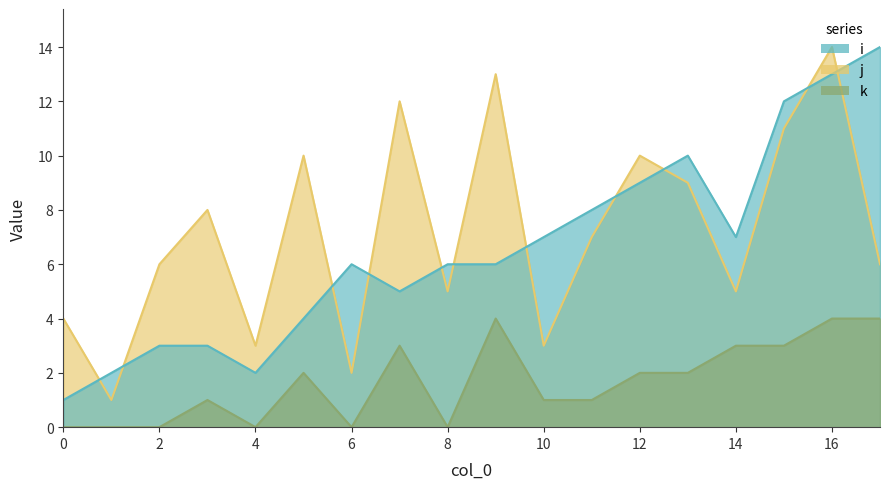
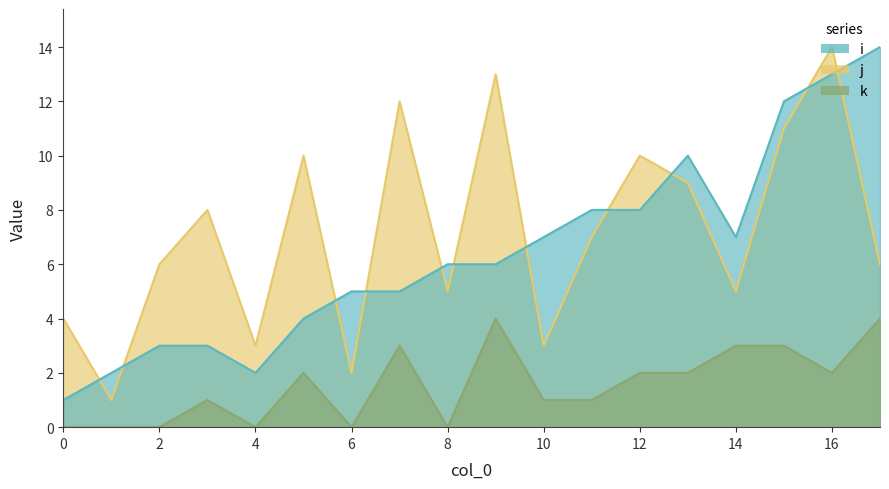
  {
    "j": {
      "0": 4,
      "2": 6,
      "4": 3,
      "6": 2,
      "8": 5,
      "10": 3,
      "12": 10,
      "14": 5,
      "16": 14
    },
    "i": {
      "0": 1,
      "2": 3,
      "4": 2,
-     "6": 6,
+     "6": 5,
      "8": 6,
      "10": 7,
-     "12": 9,
+     "12": 8,
      "14": 7,
      "16": 13
    },
    "k": {
      "0": 0,
      "2": 0,
      "4": 0,
      "6": 0,
      "8": 0,
      "10": 1,
      "12": 2,
      "14": 3,
-     "16": 4
+     "16": 2
    }
  }
